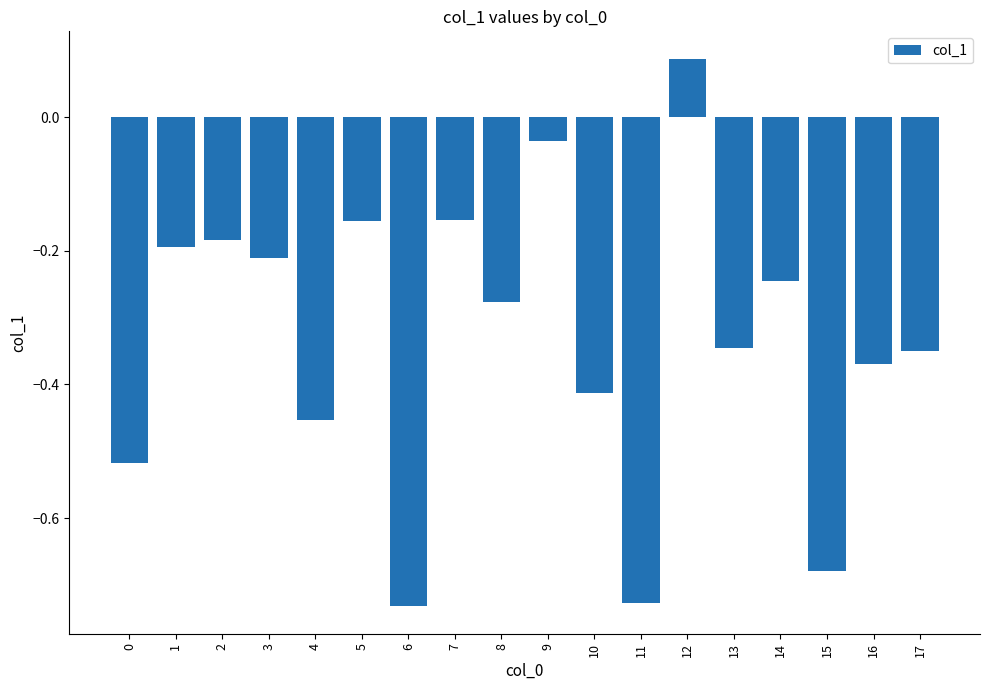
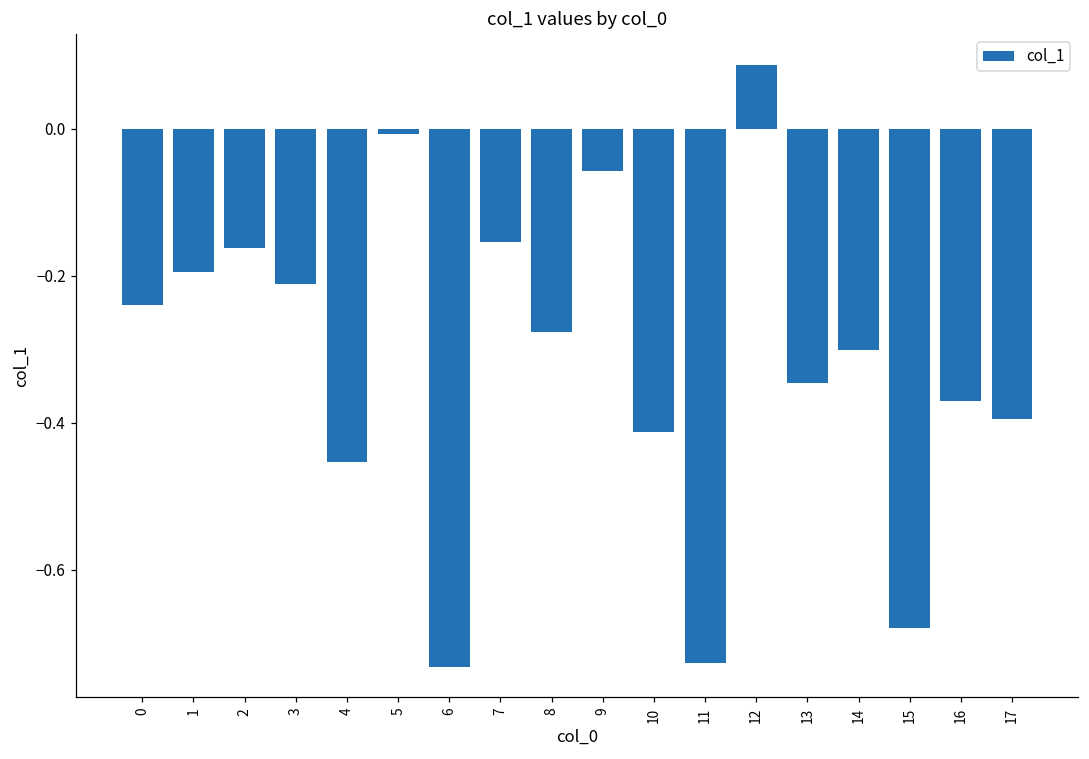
  {
-   "0": -0.52,
+   "0": -0.24,
    "1": -0.19,
-   "2": -0.18,
+   "2": -0.16,
    "3": -0.21,
    "4": -0.45,
-   "5": -0.15,
+   "5": -0.01,
    "6": -0.73,
    "7": -0.15,
    "8": -0.28,
-   "9": -0.04,
+   "9": -0.06,
    "10": -0.41,
    "11": -0.73,
    "12": 0.09,
    "13": -0.35,
-   "14": -0.25,
+   "14": -0.30,
    "15": -0.68,
    "16": -0.37,
-   "17": -0.35
+   "17": -0.40
  }
